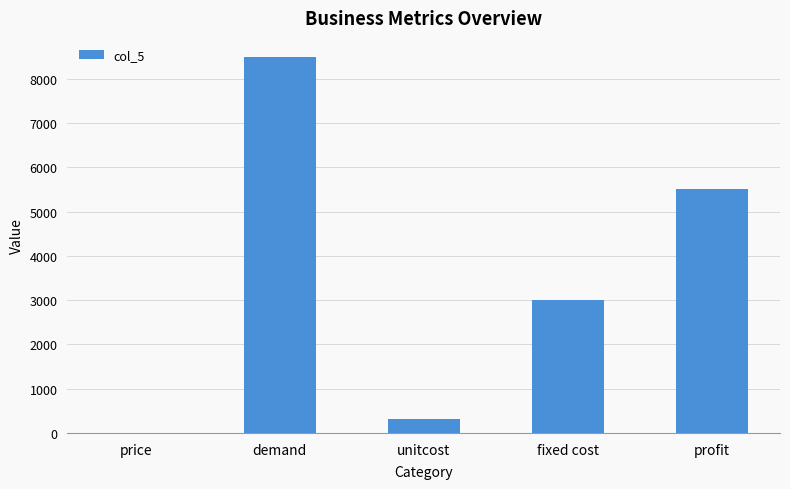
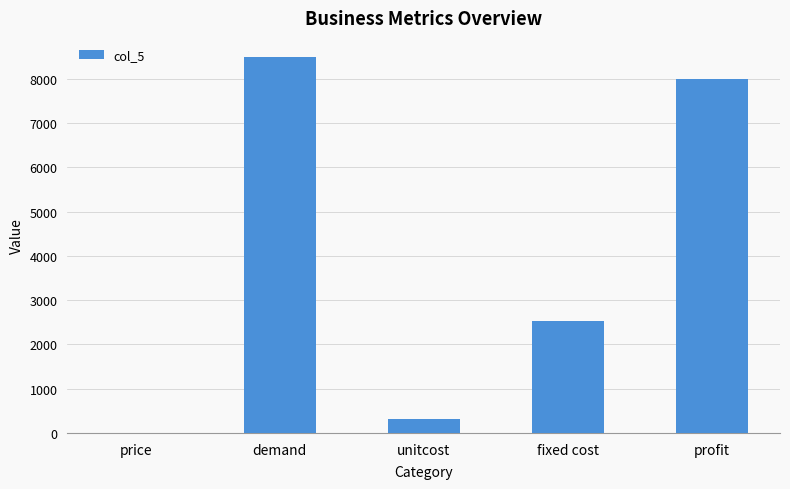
  {
    "demand": 8500,
    "unitcost": 300,
-   "fixed cost": 3000,
-   "profit": 5500
+   "fixed cost": 2500,
+   "profit": 8000
  }
